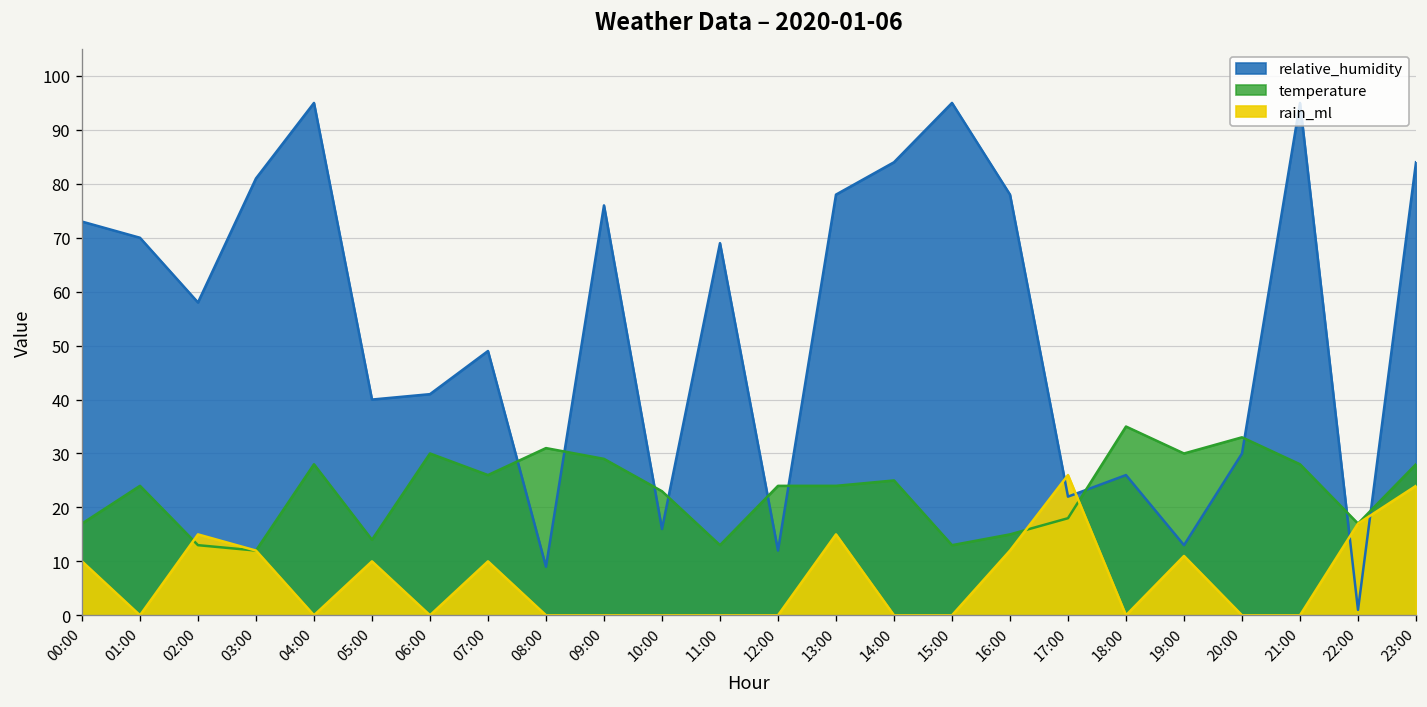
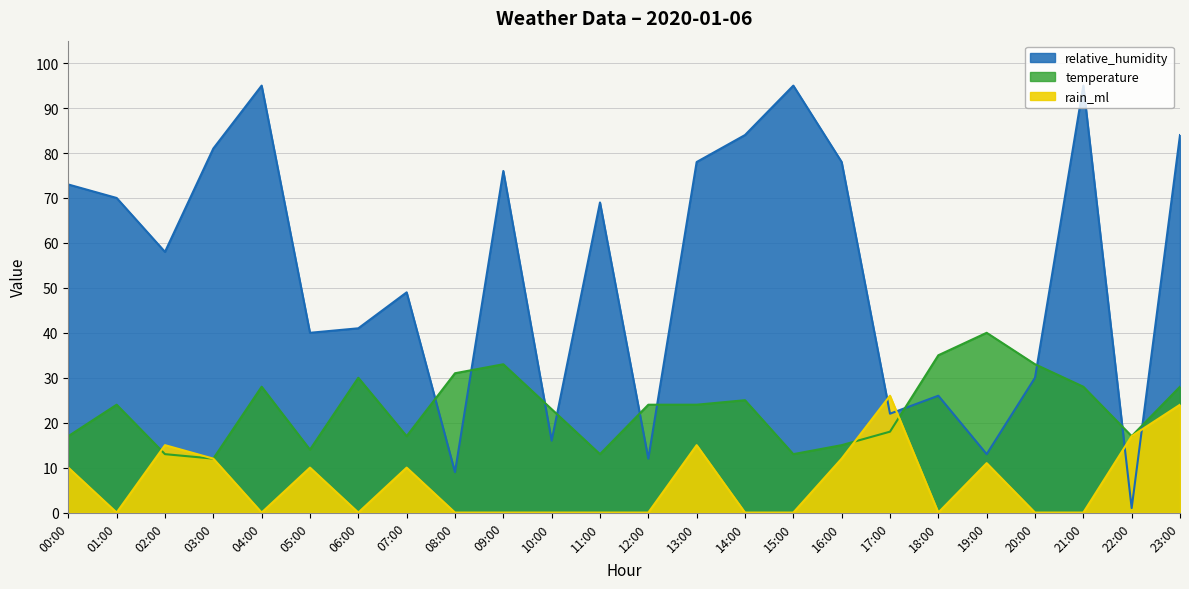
  {
    "relative_humidity": {
      "00:00": 73,
      "01:00": 70,
      "02:00": 58,
      "03:00": 81,
      "04:00": 95,
      "05:00": 40,
      "06:00": 41,
      "07:00": 49,
      "08:00": 9,
      "09:00": 76,
      "10:00": 16,
      "11:00": 69,
      "12:00": 12,
      "13:00": 78,
      "14:00": 84,
      "15:00": 95,
      "16:00": 78,
      "17:00": 22,
      "18:00": 26,
      "19:00": 13,
      "20:00": 30,
      "22:00": 1,
      "23:00": 84
    },
    "temperature": {
      "00:00": 17,
      "01:00": 24,
      "02:00": 13,
      "04:00": 28,
      "05:00": 14,
      "06:00": 30,
-     "07:00": 26,
+     "07:00": 17,
      "08:00": 31,
-     "09:00": 29,
+     "09:00": 33,
      "10:00": 23,
      "11:00": 13,
      "12:00": 24,
      "13:00": 24,
      "14:00": 25,
      "15:00": 13,
      "16:00": 15,
      "17:00": 18,
      "18:00": 35,
-     "19:00": 30,
+     "19:00": 40,
      "20:00": 33,
      "21:00": 28,
      "23:00": 28
    },
    "rain_ml": {
      "00:00": 10,
      "01:00": 0,
      "02:00": 15,
      "04:00": 0,
      "05:00": 10,
      "06:00": 0,
      "07:00": 10,
      "08:00": 0,
      "09:00": 0,
      "10:00": 0,
      "11:00": 0,
      "12:00": 0,
      "13:00": 15,
      "14:00": 0,
      "15:00": 0,
      "16:00": 12,
      "17:00": 26,
      "18:00": 0,
      "19:00": 11,
      "20:00": 0,
      "21:00": 0,
      "23:00": 24
    }
  }
